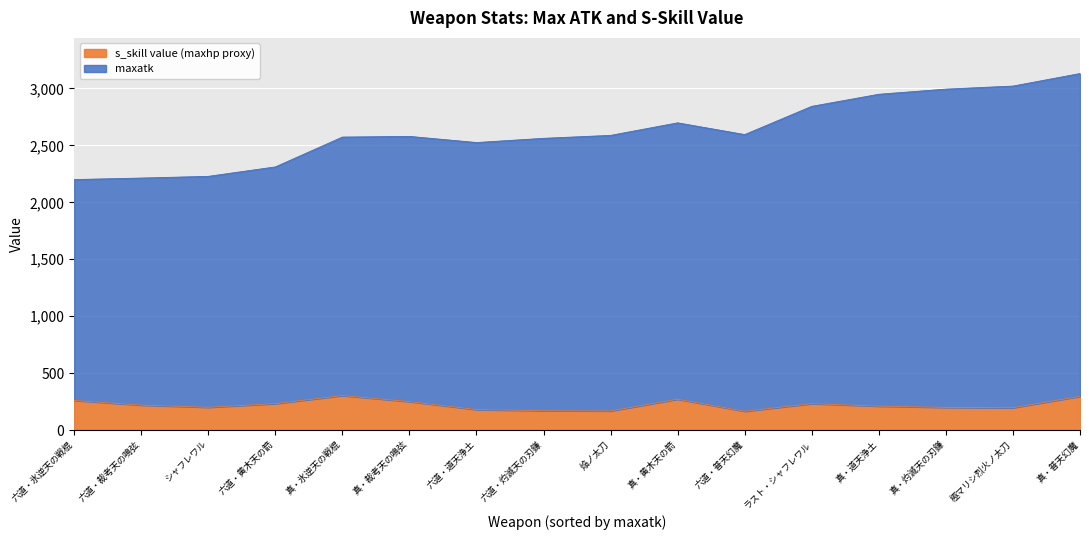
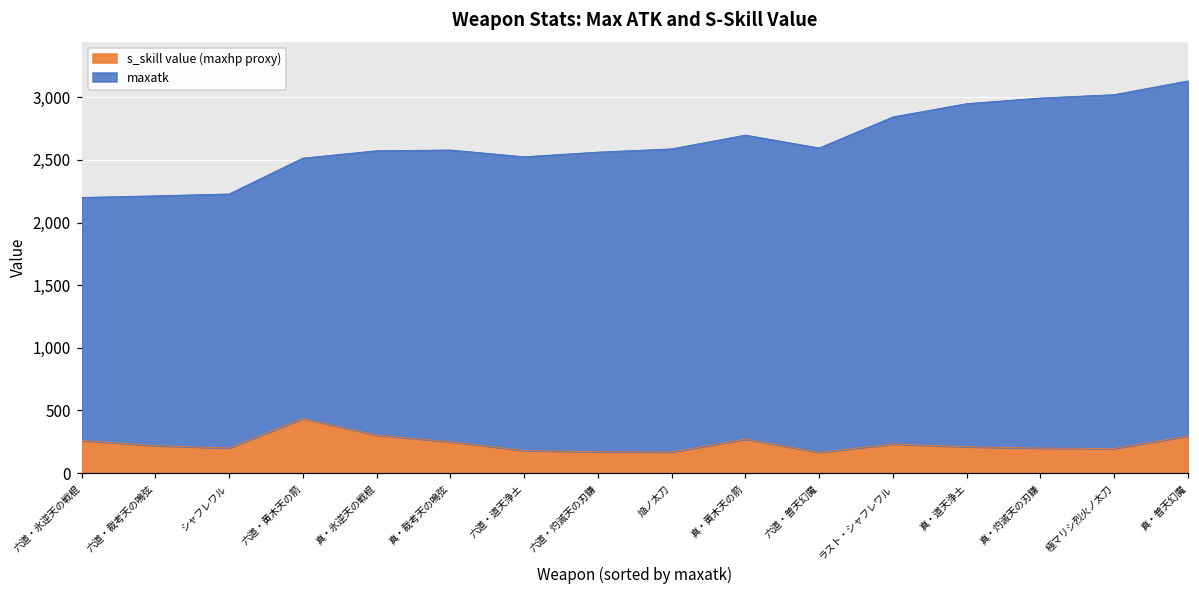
  {
    "s_skill value (maxhp proxy)": {
      "六道・氷逆天の戦棍": "260",
      "六道・裁考天の鳴弦": "220",
      "シャフレワル": "200",
-     "六道・黄木天の箭": "230",
+     "六道・黄木天の箭": "440",
      "真・氷逆天の戦棍": "300",
      "真・裁考天の鳴弦": "250",
      "六道・道天浄土": "180",
      "六道・灼滅天の刃鎌": "170",
      "焔ノ太刀": "170",
      "真・黄木天の箭": "270",
      "六道・普天幻魔": "170",
      "ラスト・シャフレワル": "230",
      "真・道天浄土": "210",
      "真・灼滅天の刃鎌": "200",
      "極マリシ烈火ノ太刀": "200",
      "真・普天幻魔": "300"
    },
    "maxatk": {
      "六道・氷逆天の戦棍": "1,940",
      "六道・裁考天の鳴弦": "1,990",
      "シャフレワル": "2,030",
      "六道・黄木天の箭": "2,080",
      "真・氷逆天の戦棍": "2,270",
      "真・裁考天の鳴弦": "2,330",
      "六道・道天浄土": "2,350",
      "六道・灼滅天の刃鎌": "2,390",
      "焔ノ太刀": "2,420",
      "真・黄木天の箭": "2,430",
      "六道・普天幻魔": "2,430",
      "ラスト・シャフレワル": "2,610",
      "真・道天浄土": "2,740",
      "真・灼滅天の刃鎌": "2,800",
      "極マリシ烈火ノ太刀": "2,830",
      "真・普天幻魔": "2,840"
    }
  }
